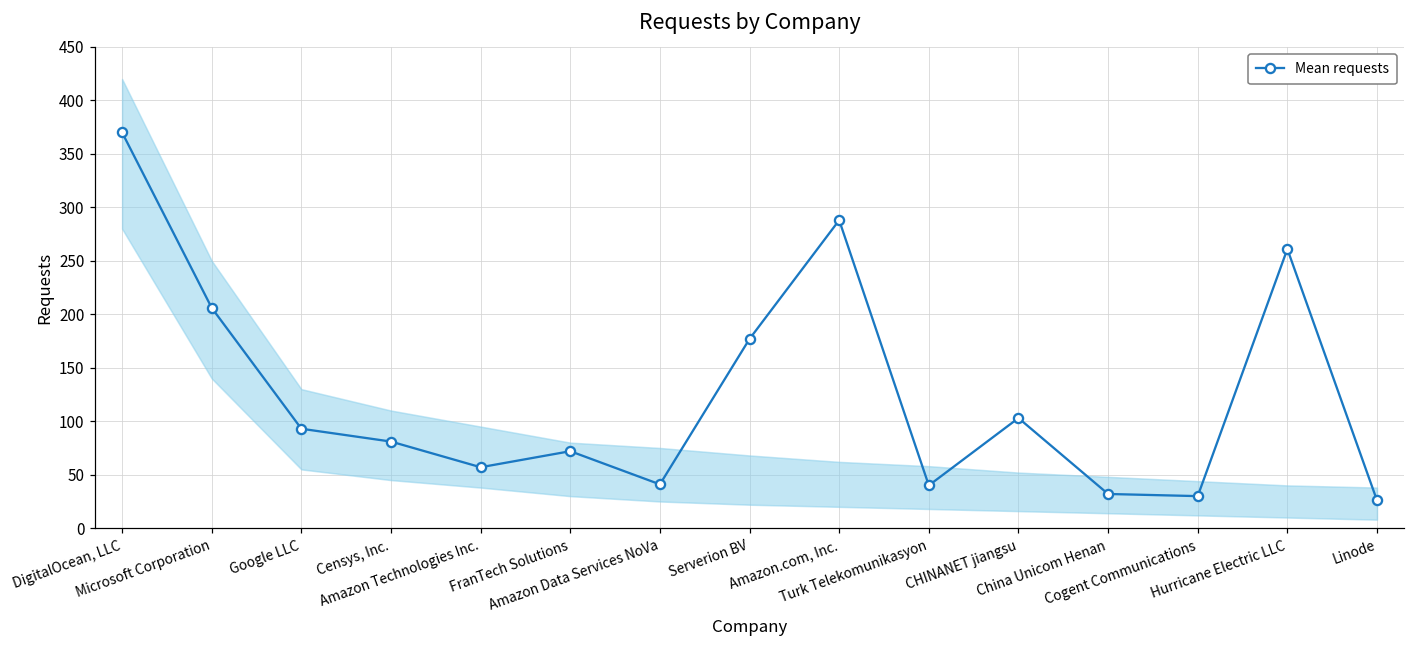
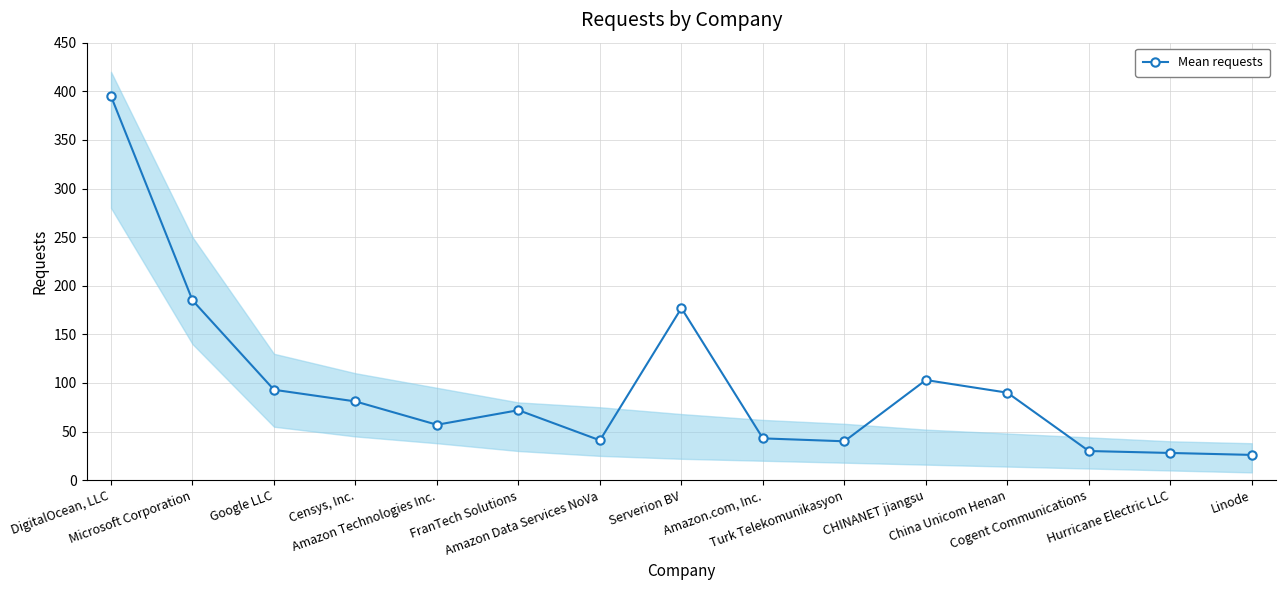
  {
    "Mean requests": {
-     "DigitalOcean, LLC": 370,
-     "Microsoft Corporation": 210,
+     "DigitalOcean, LLC": 400,
+     "Microsoft Corporation": 190,
      "Google LLC": 90,
      "Censys, Inc.": 80,
      "Amazon Technologies Inc.": 60,
      "FranTech Solutions": 70,
      "Amazon Data Services NoVa": 40,
      "Serverion BV": 180,
-     "Amazon.com, Inc.": 290,
+     "Amazon.com, Inc.": 40,
      "Turk Telekomunikasyon": 40,
      "CHINANET jiangsu": 100,
-     "China Unicom Henan": 30,
+     "China Unicom Henan": 90,
      "Cogent Communications": 30,
-     "Hurricane Electric LLC": 260,
+     "Hurricane Electric LLC": 30,
      "Linode": 30
    }
  }
